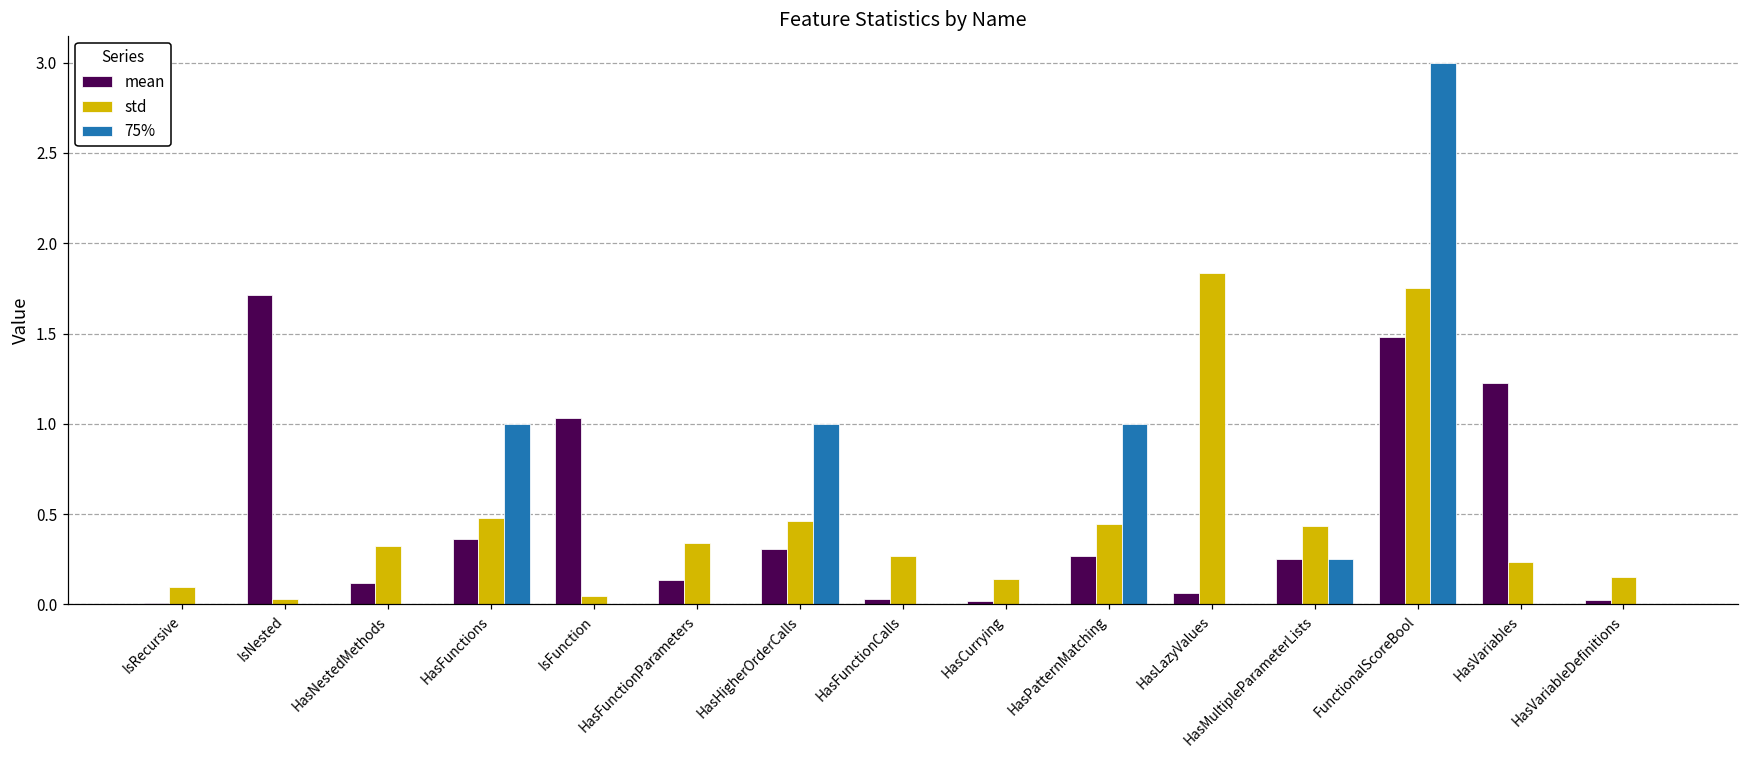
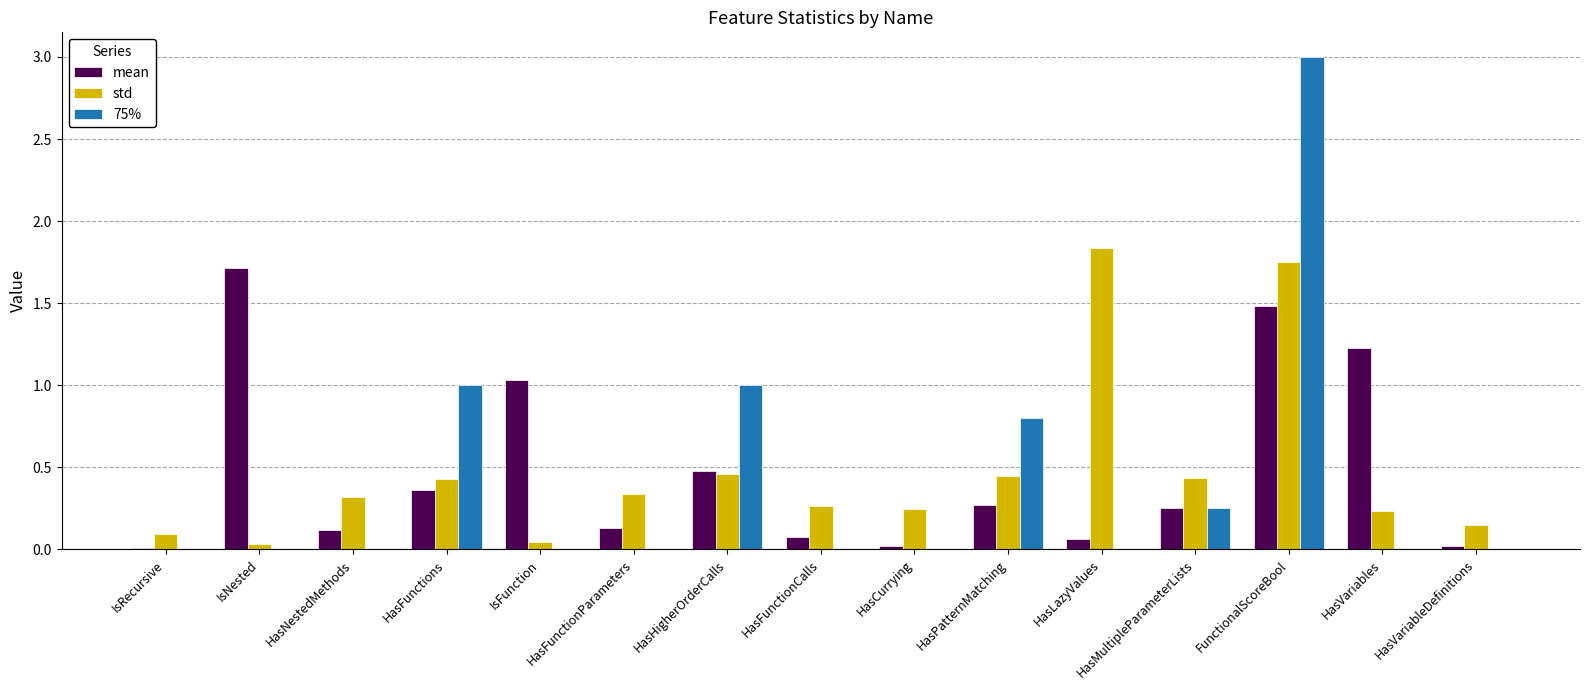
  {
    "mean": {
      "IsNested": 1.71,
      "HasNestedMethods": 0.12,
      "HasFunctions": 0.36,
      "IsFunction": 1.03,
      "HasFunctionParameters": 0.13,
-     "HasHigherOrderCalls": 0.31,
-     "HasFunctionCalls": 0.03,
+     "HasHigherOrderCalls": 0.48,
+     "HasFunctionCalls": 0.08,
      "HasCurrying": 0.02,
      "HasPatternMatching": 0.27,
      "HasLazyValues": 0.06,
      "HasMultipleParameterLists": 0.25,
      "FunctionalScoreBool": 1.48,
      "HasVariables": 1.23,
      "HasVariableDefinitions": 0.02
    },
    "std": {
      "IsRecursive": 0.10,
      "IsNested": 0.03,
      "HasNestedMethods": 0.32,
-     "HasFunctions": 0.48,
+     "HasFunctions": 0.43,
      "IsFunction": 0.05,
      "HasFunctionParameters": 0.34,
      "HasHigherOrderCalls": 0.46,
      "HasFunctionCalls": 0.27,
-     "HasCurrying": 0.14,
+     "HasCurrying": 0.25,
      "HasPatternMatching": 0.44,
      "HasLazyValues": 1.83,
      "HasMultipleParameterLists": 0.43,
      "FunctionalScoreBool": 1.75,
      "HasVariables": 0.23,
      "HasVariableDefinitions": 0.15
    },
    "75%": {
      "IsRecursive": 0.0,
      "IsNested": 0.0,
      "HasNestedMethods": 0.0,
      "HasFunctions": 1.0,
      "IsFunction": 0.0,
      "HasFunctionParameters": 0.0,
      "HasHigherOrderCalls": 1.0,
      "HasFunctionCalls": 0.0,
      "HasCurrying": 0.0,
-     "HasPatternMatching": 1.0,
+     "HasPatternMatching": 0.8,
      "HasLazyValues": 0.0,
      "HasMultipleParameterLists": 0.25,
      "FunctionalScoreBool": 3.0,
      "HasVariables": 0.0,
      "HasVariableDefinitions": 0.0
    }
  }
